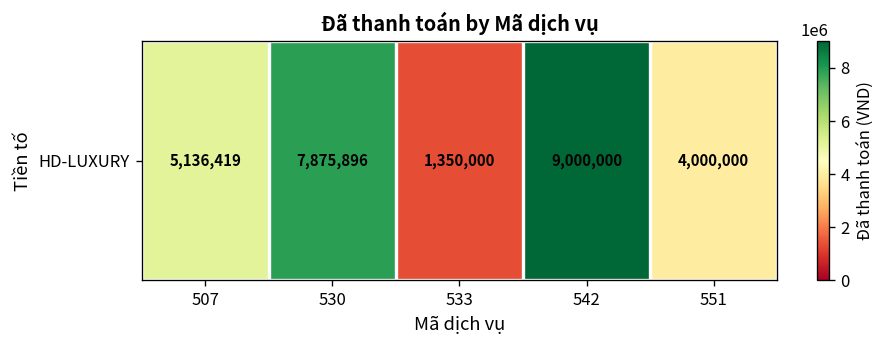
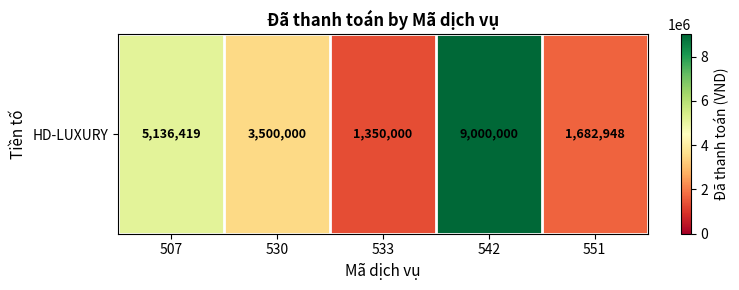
  {
    "HD-LUXURY": {
      "507": "5,136,419",
-     "530": "7,875,896",
+     "530": "3,500,000",
      "533": "1,350,000",
      "542": "9,000,000",
-     "551": "4,000,000"
+     "551": "1,682,948"
    }
  }
